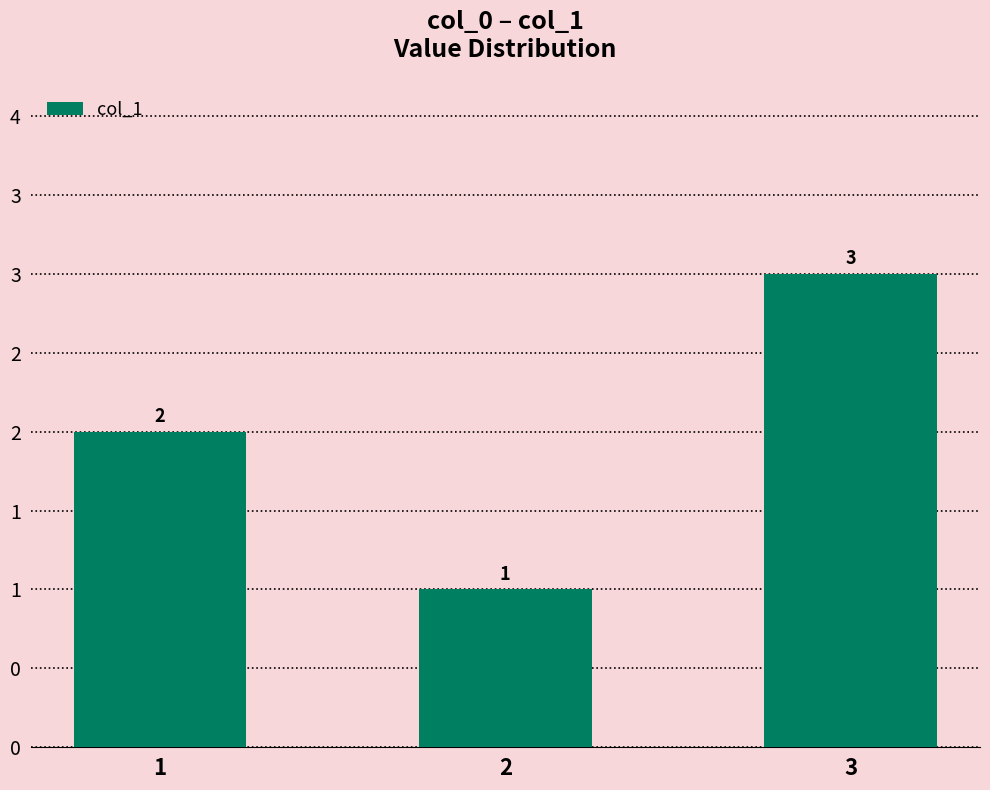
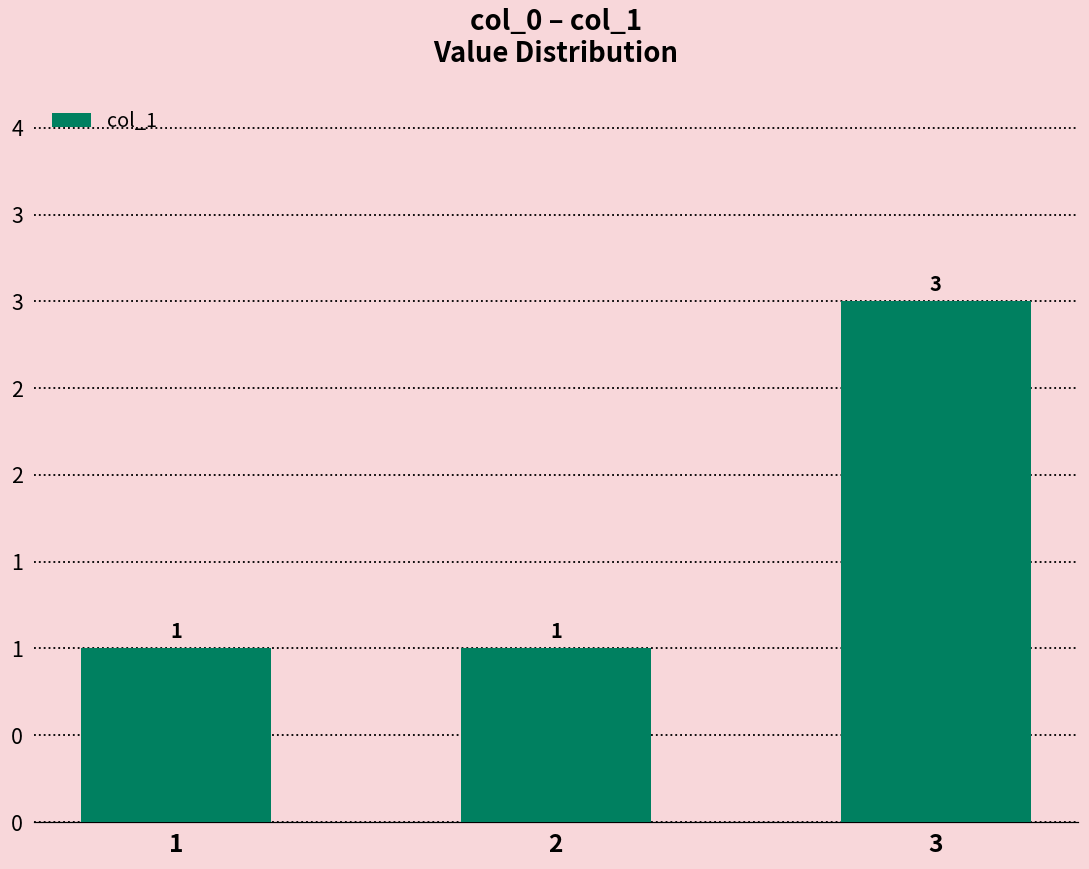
  {
-   "1": 2,
+   "1": 1,
    "2": 1,
    "3": 3
  }
